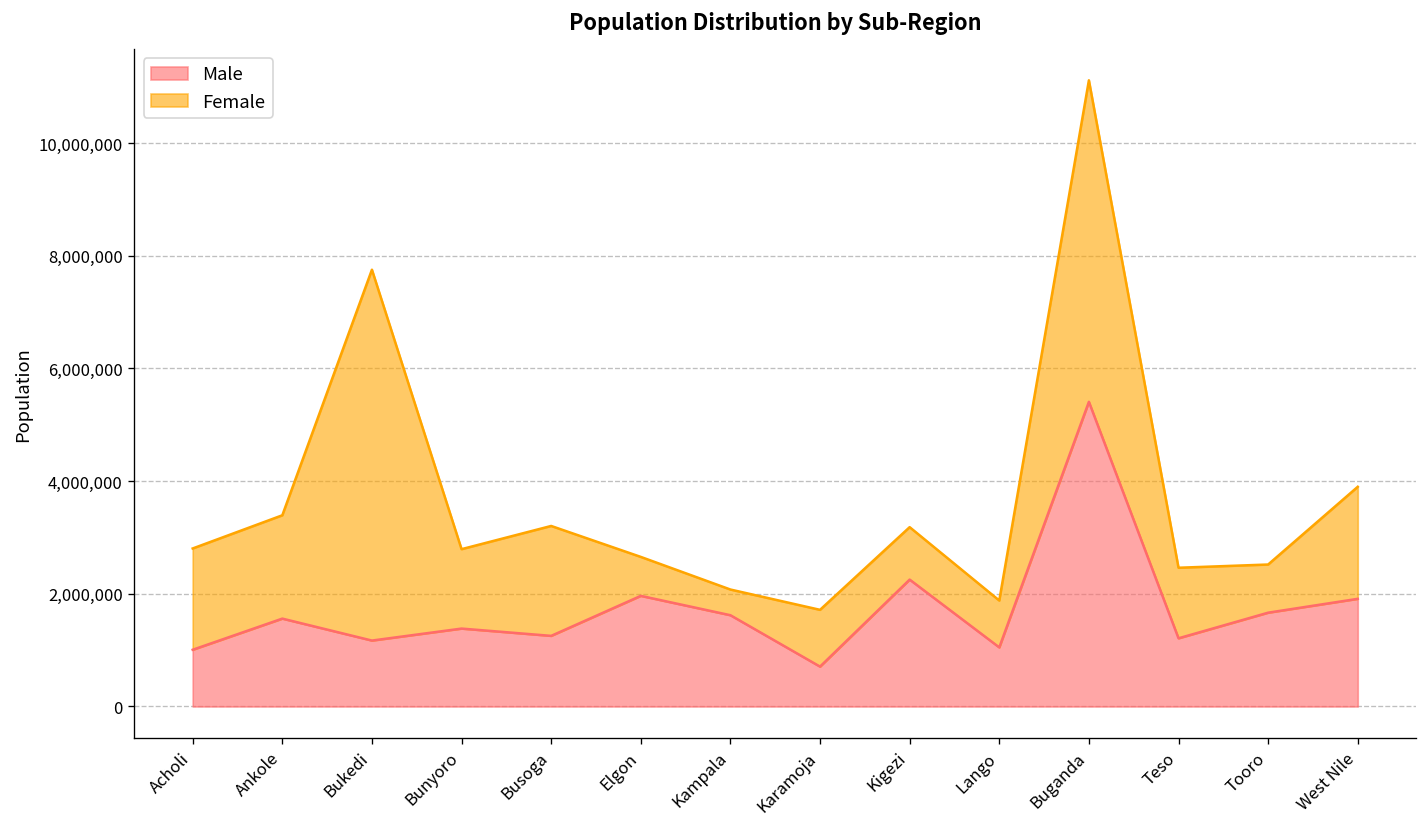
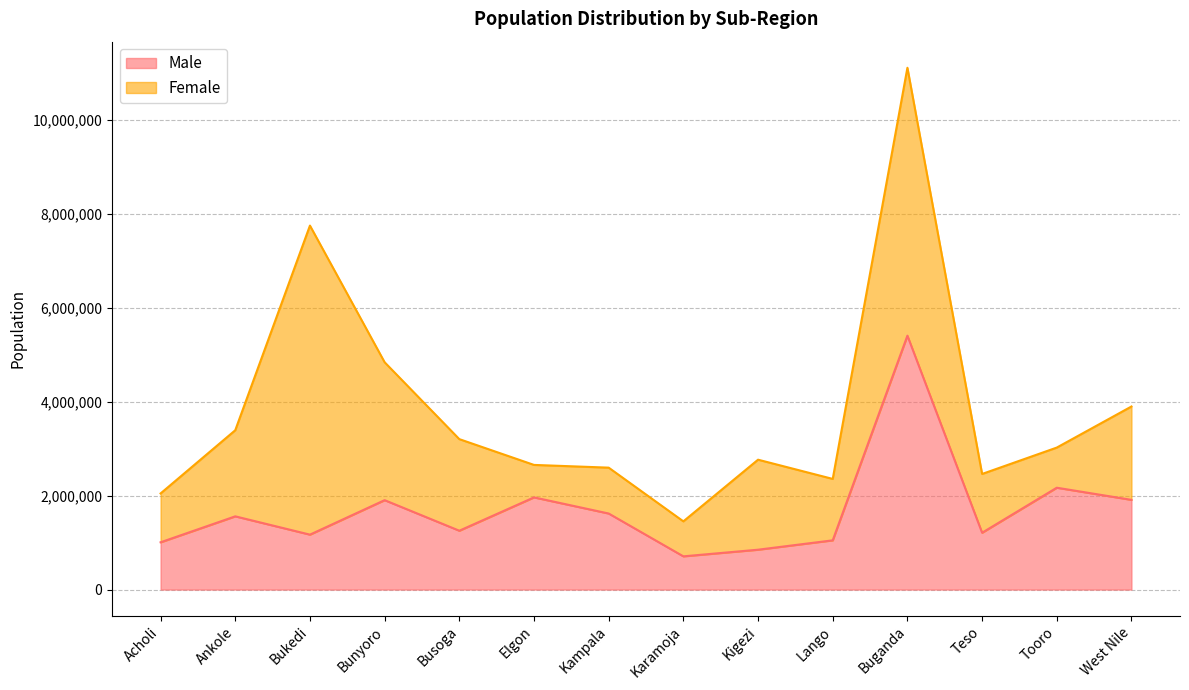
  {
    "Male": {
      "Acholi": "1,000,000",
      "Ankole": "1,600,000",
      "Bukedi": "1,200,000",
-     "Bunyoro": "1,400,000",
+     "Bunyoro": "1,900,000",
      "Busoga": "1,300,000",
      "Elgon": "2,000,000",
      "Kampala": "1,600,000",
      "Karamoja": "700,000",
-     "Kigezi": "2,300,000",
+     "Kigezi": "800,000",
      "Lango": "1,000,000",
      "Buganda": "5,400,000",
      "Teso": "1,200,000",
-     "Tooro": "1,700,000",
+     "Tooro": "2,200,000",
      "West Nile": "1,900,000"
    },
    "Female": {
-     "Acholi": "1,800,000",
+     "Acholi": "1,000,000",
      "Ankole": "1,800,000",
      "Bukedi": "6,600,000",
-     "Bunyoro": "1,400,000",
+     "Bunyoro": "2,900,000",
      "Busoga": "2,000,000",
      "Elgon": "700,000",
-     "Kampala": "500,000",
-     "Karamoja": "1,000,000",
-     "Kigezi": "900,000",
-     "Lango": "800,000",
+     "Kampala": "1,000,000",
+     "Karamoja": "700,000",
+     "Kigezi": "1,900,000",
+     "Lango": "1,300,000",
      "Buganda": "5,700,000",
      "Teso": "1,300,000",
      "Tooro": "900,000",
      "West Nile": "2,000,000"
    }
  }
